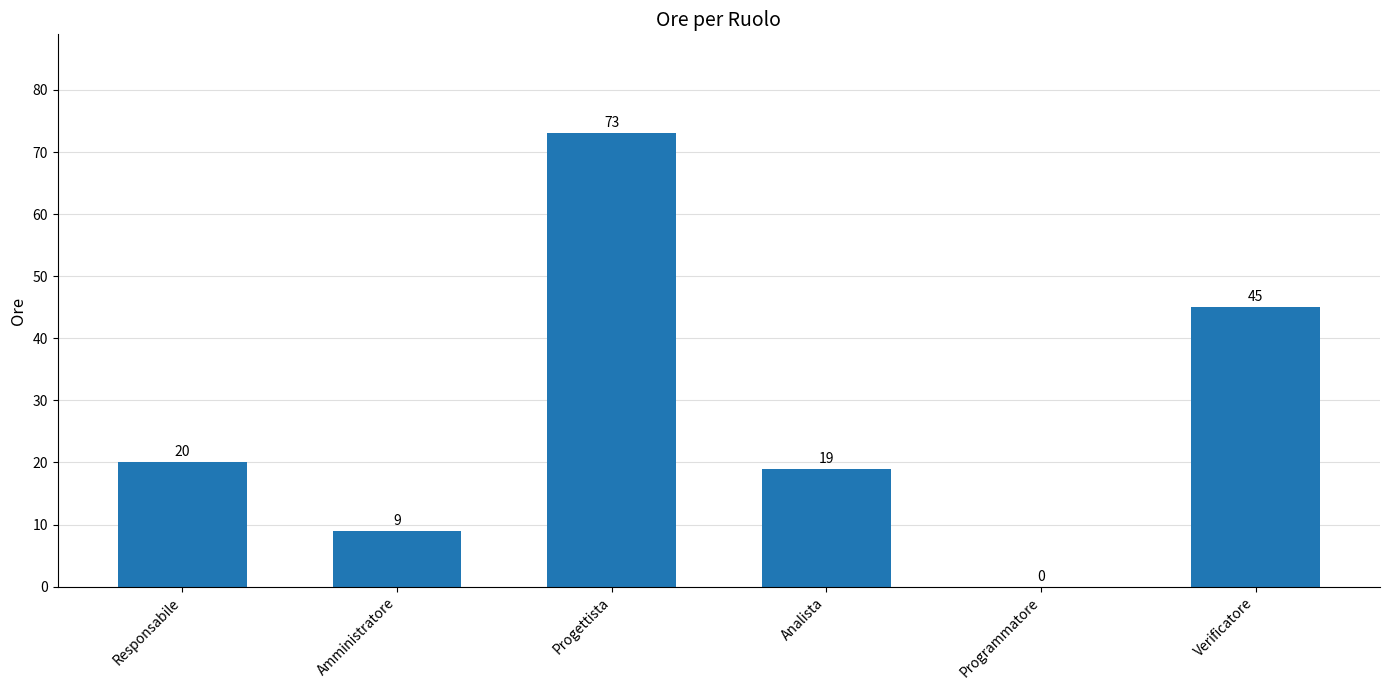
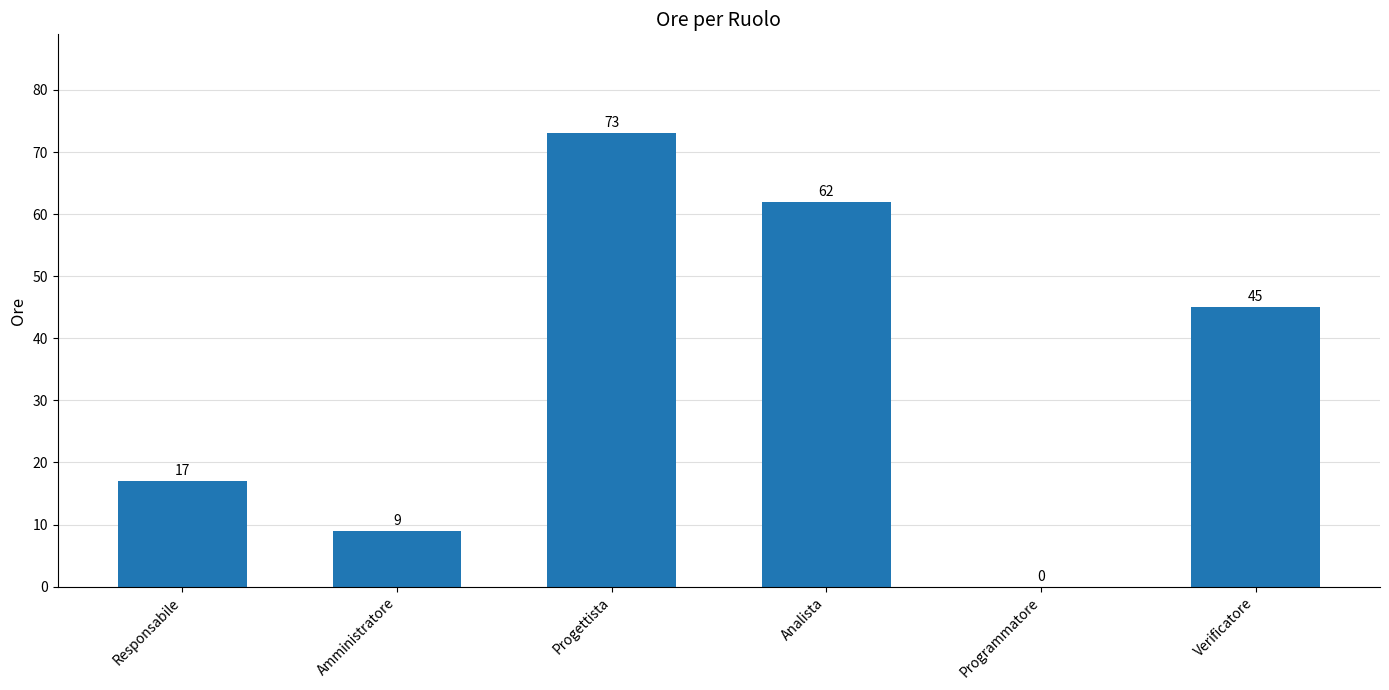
  {
-   "Responsabile": 20,
+   "Responsabile": 17,
    "Amministratore": 9,
    "Progettista": 73,
-   "Analista": 19,
+   "Analista": 62,
    "Programmatore": 0,
    "Verificatore": 45
  }
